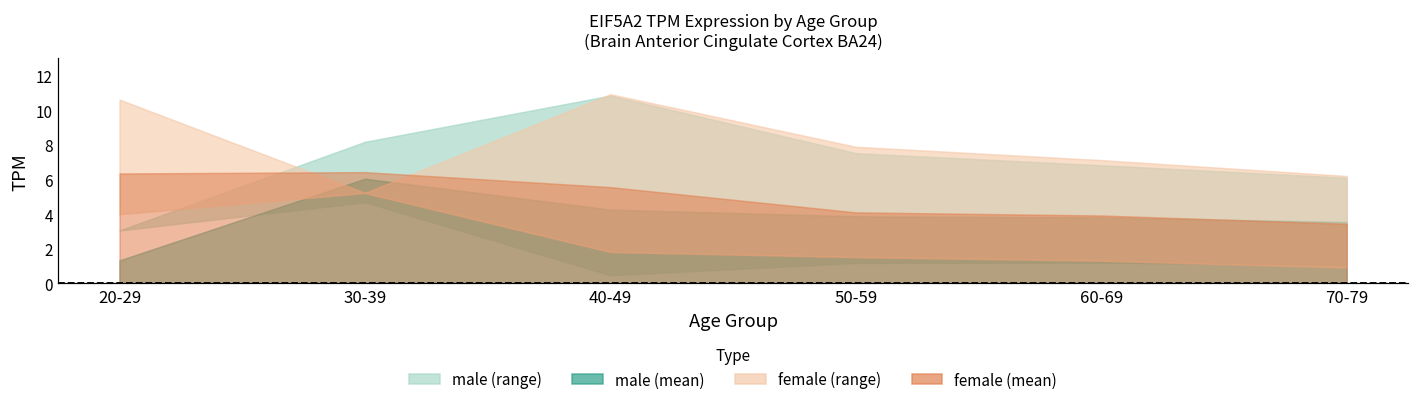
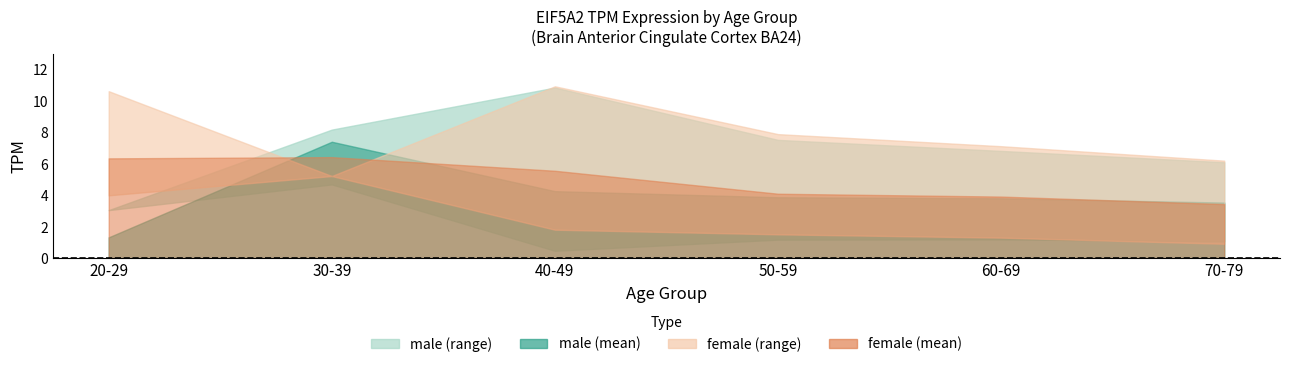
  {
    "male (mean)": {
      "20-29": 1.3,
-     "30-39": 6.0,
+     "30-39": 7.4,
      "40-49": 4.3,
      "50-59": 3.9
    },
    "female (mean)": {
      "20-29": 6.4,
      "30-39": 6.4,
      "40-49": 5.6,
      "50-59": 4.1
    }
  }
